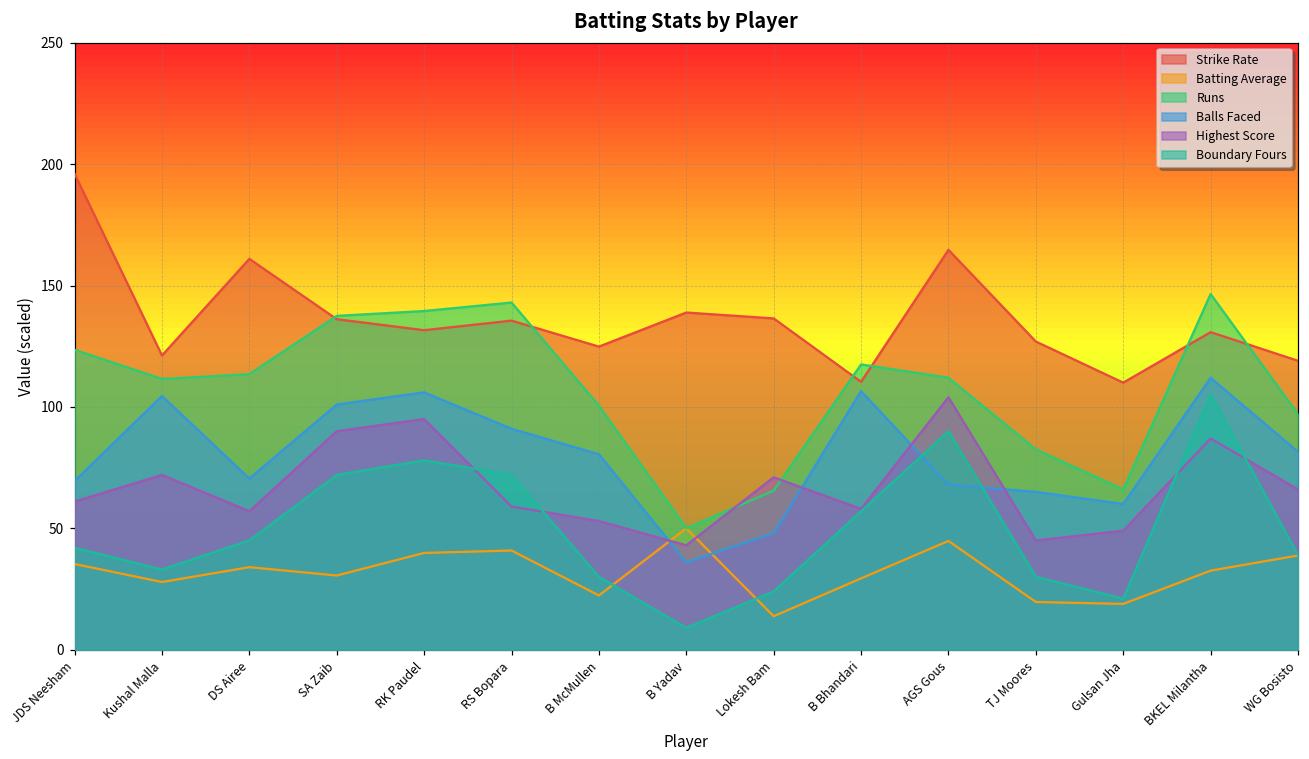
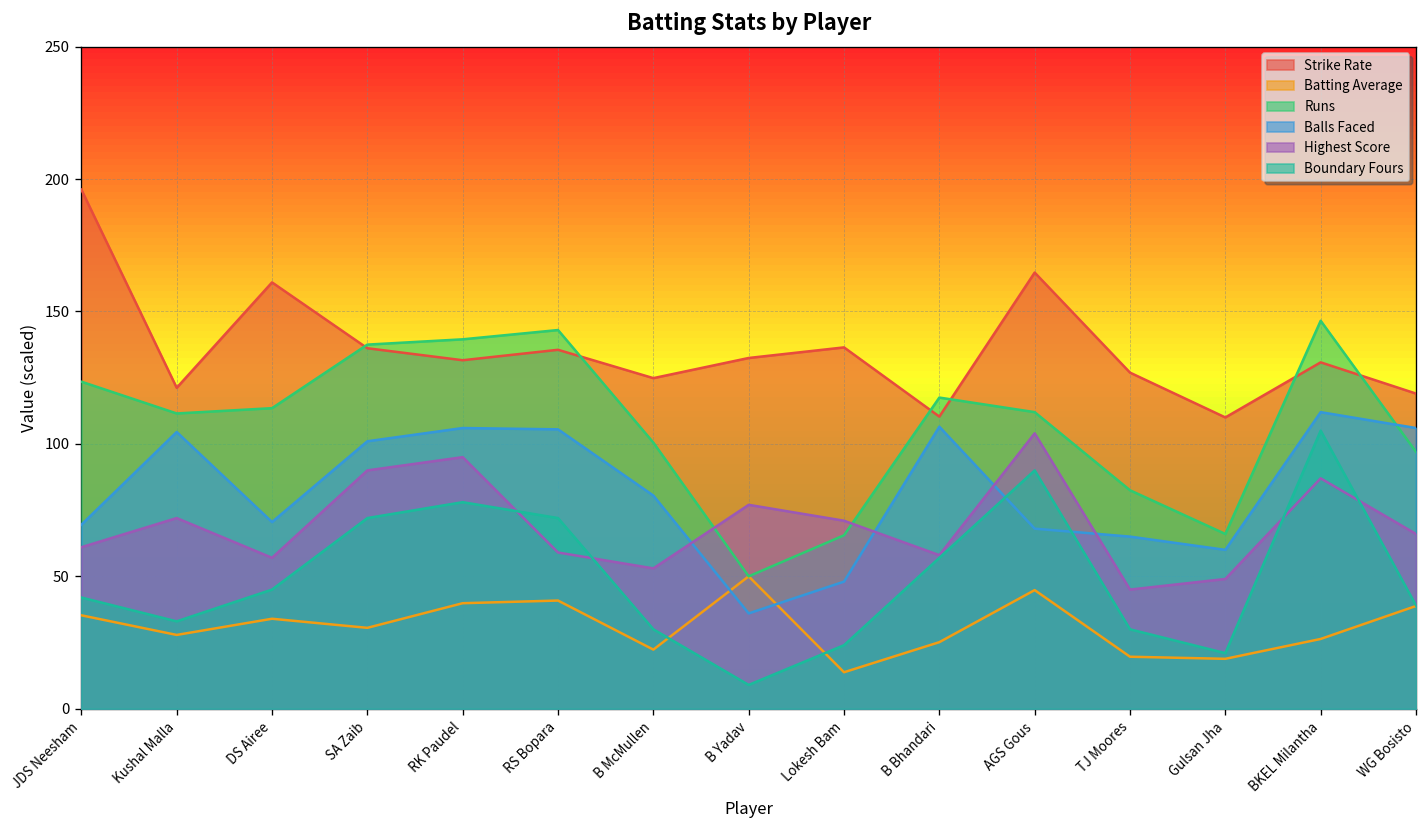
  {
    "Strike Rate": {
      "JDS Neesham": 196,
      "Kushal Malla": 121,
      "DS Airee": 161,
      "SA Zaib": 136,
      "RK Paudel": 132,
      "RS Bopara": 136,
      "B McMullen": 125,
-     "B Yadav": 139,
+     "B Yadav": 132,
      "Lokesh Bam": 136,
      "B Bhandari": 110,
      "AGS Gous": 165,
      "TJ Moores": 127,
      "Gulsan Jha": 110,
      "BKEL Milantha": 131,
      "WG Bosisto": 119
    },
    "Batting Average": {
      "JDS Neesham": 35,
      "Kushal Malla": 28,
      "DS Airee": 34,
      "SA Zaib": 31,
      "RK Paudel": 40,
      "RS Bopara": 41,
      "B McMullen": 22,
      "Lokesh Bam": 14,
-     "B Bhandari": 29,
+     "B Bhandari": 25,
      "AGS Gous": 45,
      "TJ Moores": 20,
      "Gulsan Jha": 19,
-     "BKEL Milantha": 33
+     "BKEL Milantha": 26
    },
    "Balls Faced": {
      "JDS Neesham": 70,
      "Kushal Malla": 105,
      "DS Airee": 71,
      "SA Zaib": 101,
      "RK Paudel": 106,
-     "RS Bopara": 91,
+     "RS Bopara": 106,
      "B McMullen": 81,
      "B Yadav": 36,
      "Lokesh Bam": 48,
      "B Bhandari": 107,
      "AGS Gous": 68,
      "TJ Moores": 65,
      "Gulsan Jha": 60,
      "BKEL Milantha": 112,
-     "WG Bosisto": 82
+     "WG Bosisto": 106
    },
    "Highest Score": {
      "JDS Neesham": 61,
      "Kushal Malla": 72,
      "DS Airee": 57,
      "SA Zaib": 90,
      "RK Paudel": 95,
      "RS Bopara": 59,
      "B McMullen": 53,
-     "B Yadav": 43,
+     "B Yadav": 77,
      "Lokesh Bam": 71,
      "AGS Gous": 104,
      "TJ Moores": 45,
      "Gulsan Jha": 49,
      "BKEL Milantha": 87,
      "WG Bosisto": 66
    }
  }
